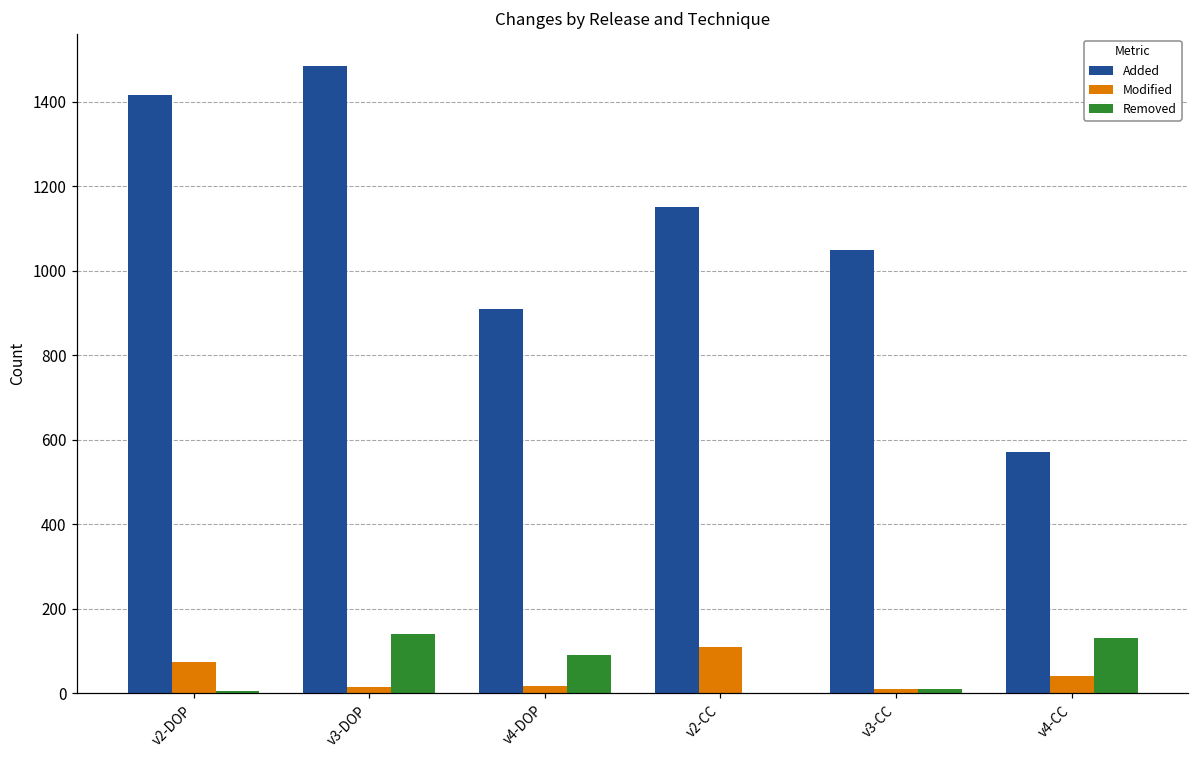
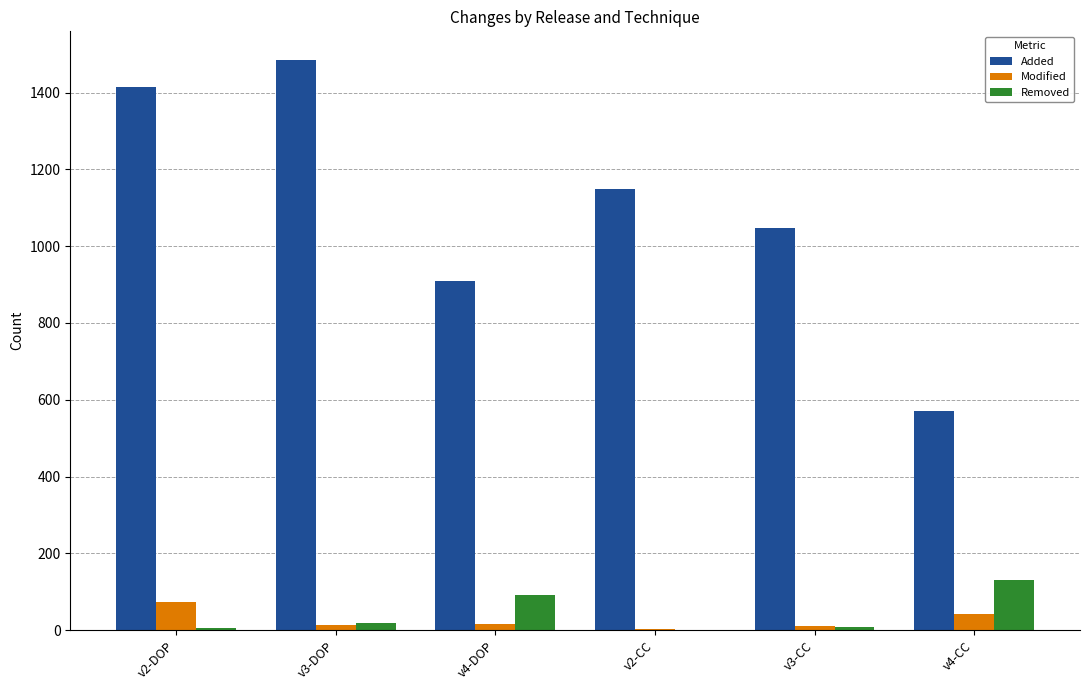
  {
    "Added": {
      "v2-DOP": 1420,
      "v3-DOP": 1490,
      "v4-DOP": 910,
      "v2-CC": 1150,
      "v3-CC": 1050,
      "v4-CC": 570
    },
    "Modified": {
      "v2-DOP": 70,
      "v3-DOP": 10,
      "v4-DOP": 20,
-     "v2-CC": 110,
+     "v2-CC": 0,
      "v3-CC": 10,
      "v4-CC": 40
    },
    "Removed": {
-     "v3-DOP": 140,
+     "v3-DOP": 20,
      "v4-DOP": 90,
      "v2-CC": 0,
      "v3-CC": 10,
      "v4-CC": 130
    }
  }
